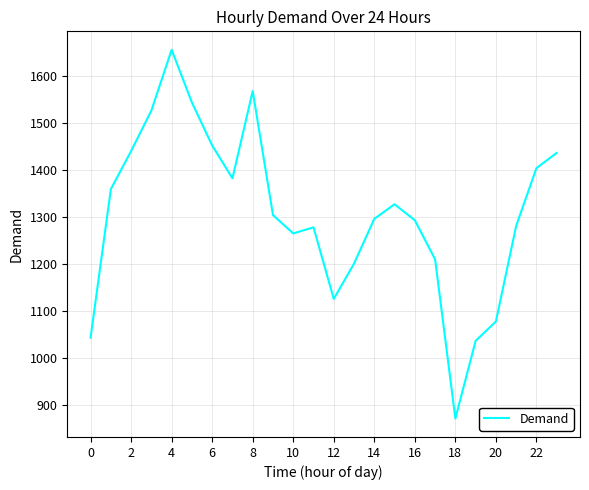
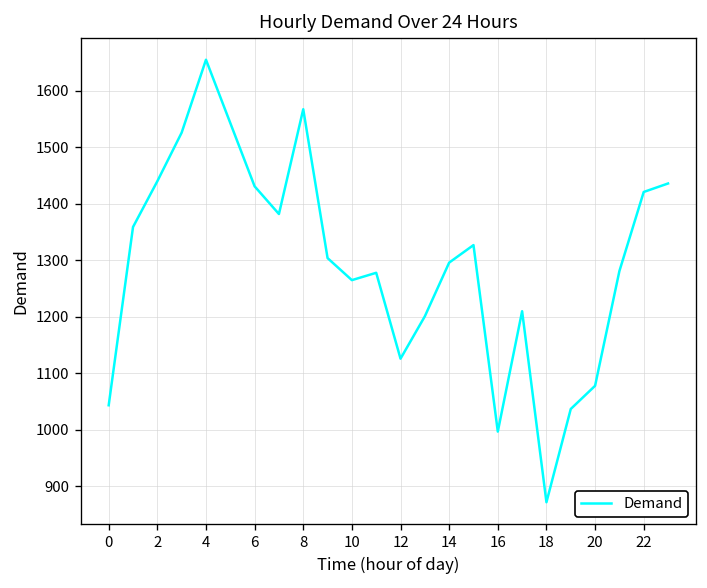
  {
    "0": 1040,
    "2": 1440,
    "4": 1660,
-   "6": 1450,
+   "6": 1430,
    "8": 1570,
    "10": 1270,
    "12": 1130,
    "14": 1300,
-   "16": 1290,
+   "16": 1000,
    "18": 870,
    "20": 1080,
-   "22": 1400
+   "22": 1420
  }
